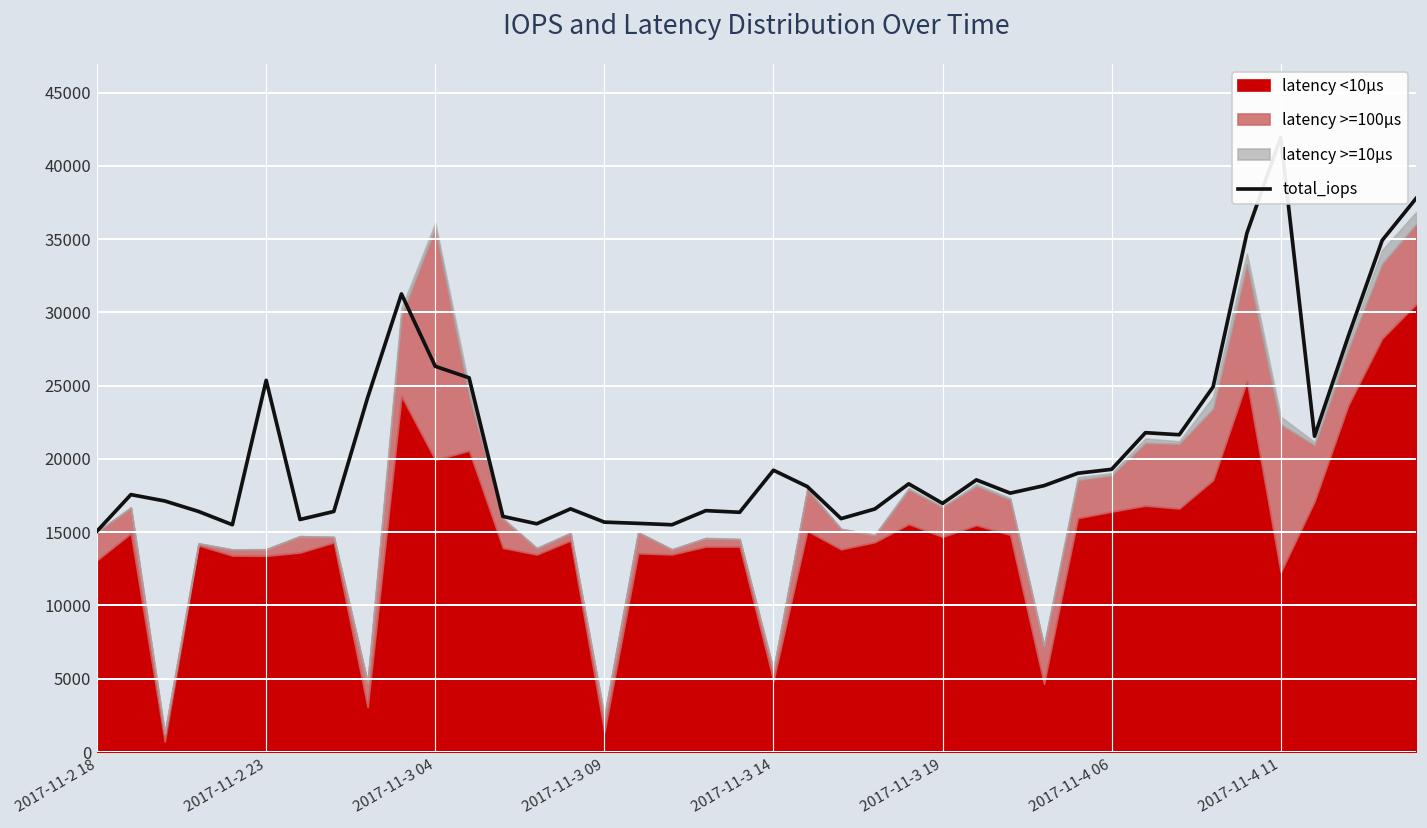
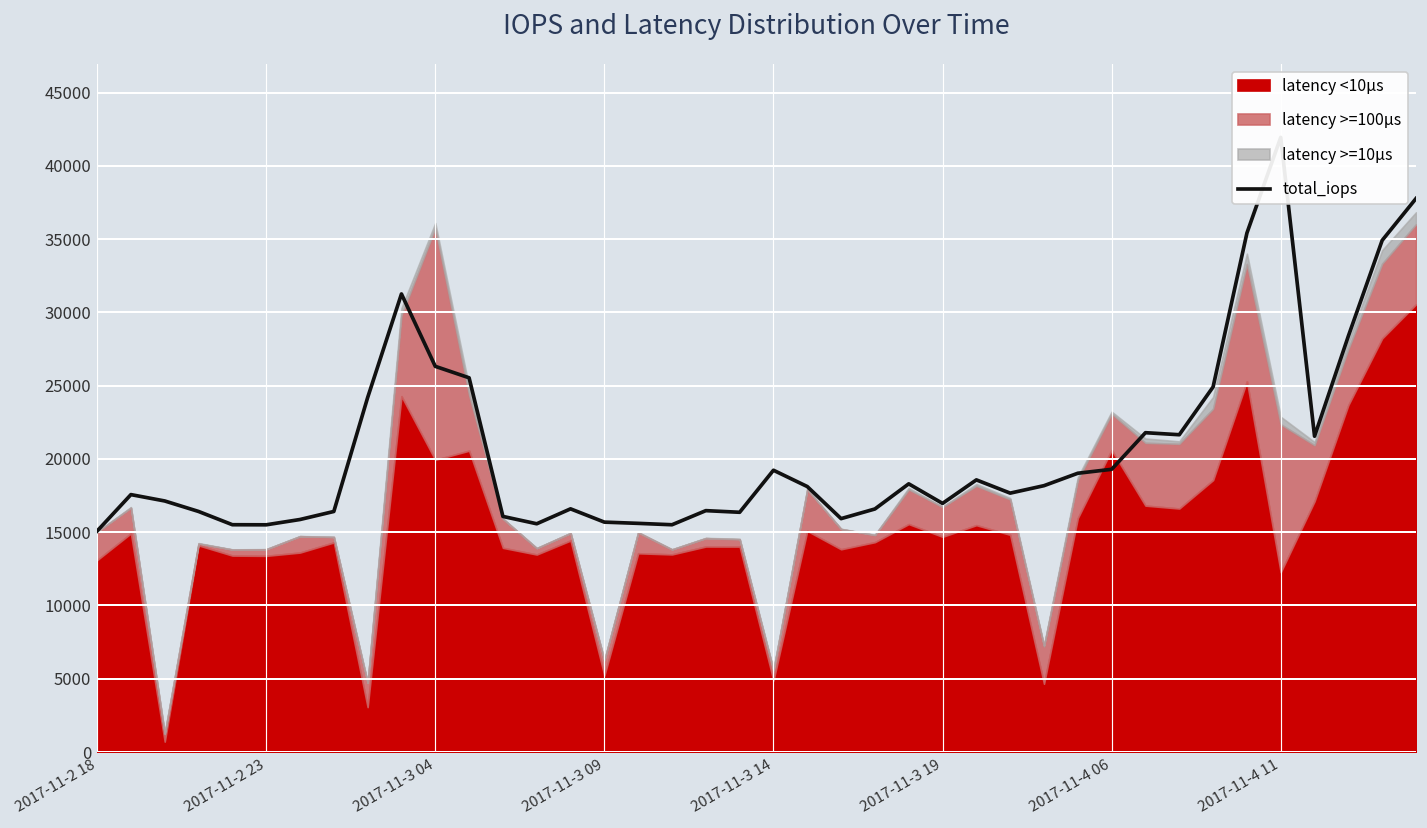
  {
    "latency <10μs": {
      "2017-11-2 18": 13100,
      "2017-11-2 23": 13400,
      "2017-11-3 04": 19900,
-     "2017-11-3 09": 1400,
+     "2017-11-3 09": 5200,
      "2017-11-3 14": 4900,
      "2017-11-3 19": 14700,
-     "2017-11-4 06": 16400,
+     "2017-11-4 06": 20600,
      "2017-11-4 11": 12300
    },
    "total_iops": {
-     "2017-11-2 23": 25400,
+     "2017-11-2 23": 15500,
      "2017-11-3 04": 26300,
      "2017-11-3 09": 15700,
      "2017-11-3 14": 19200,
      "2017-11-3 19": 17000,
      "2017-11-4 06": 19300
    },
    "latency >=100μs": {
      "2017-11-3 04": 15800,
      "2017-11-4 11": 10100
    },
    "latency >=10μs": {
      "2017-11-3 04": 300,
      "2017-11-4 11": 500
    }
  }
